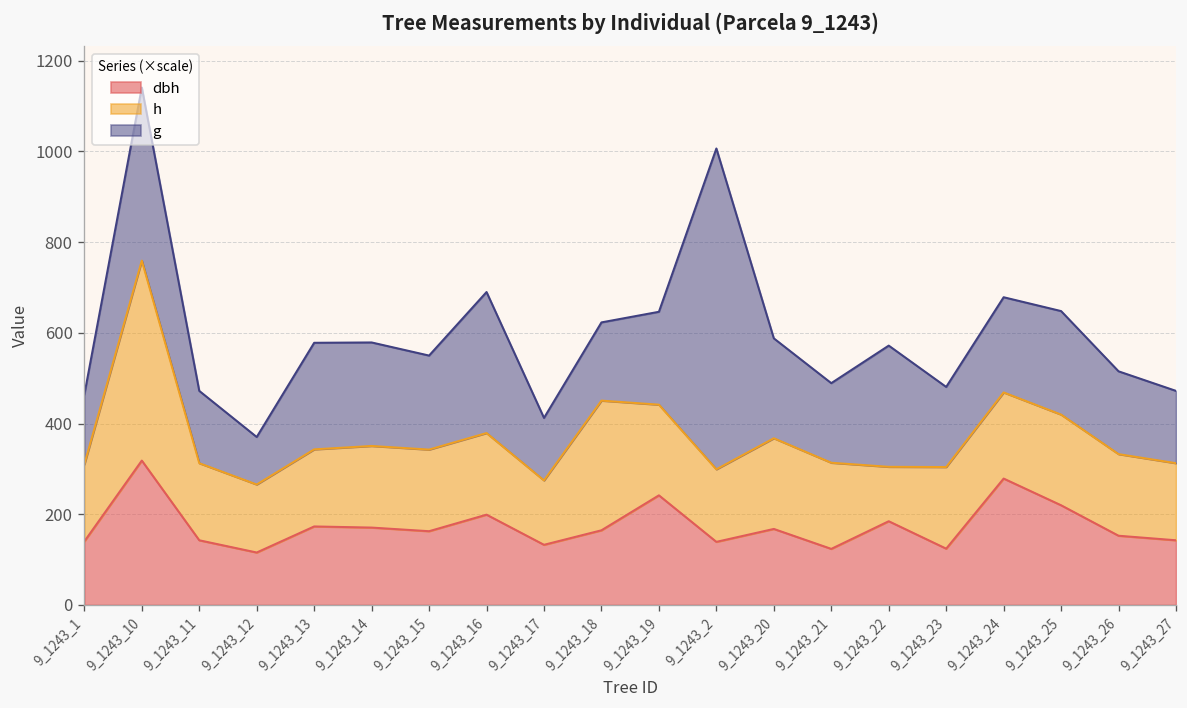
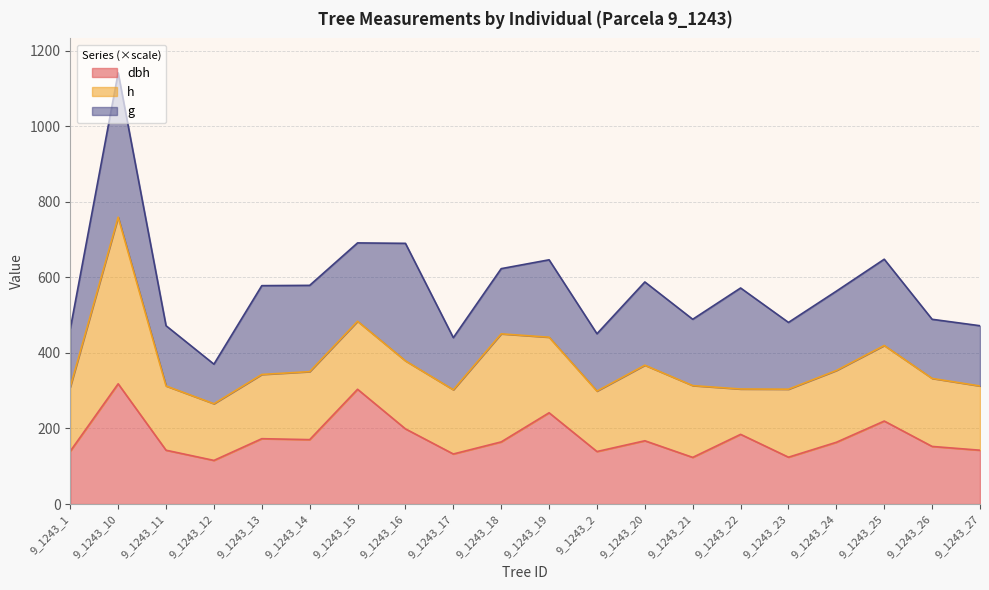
  {
    "dbh": {
      "9_1243_1": 140,
      "9_1243_10": 320,
      "9_1243_11": 140,
      "9_1243_12": 120,
      "9_1243_13": 170,
      "9_1243_14": 170,
-     "9_1243_15": 160,
+     "9_1243_15": 300,
      "9_1243_16": 200,
      "9_1243_17": 130,
      "9_1243_18": 160,
      "9_1243_19": 240,
      "9_1243_2": 140,
      "9_1243_20": 170,
      "9_1243_21": 120,
      "9_1243_22": 180,
      "9_1243_23": 120,
-     "9_1243_24": 280,
+     "9_1243_24": 160,
      "9_1243_25": 220,
      "9_1243_26": 150,
      "9_1243_27": 140
    },
    "h": {
      "9_1243_1": 170,
      "9_1243_10": 440,
      "9_1243_11": 170,
      "9_1243_12": 150,
      "9_1243_13": 170,
      "9_1243_14": 180,
      "9_1243_15": 180,
      "9_1243_16": 180,
-     "9_1243_17": 140,
+     "9_1243_17": 170,
      "9_1243_18": 290,
      "9_1243_19": 200,
      "9_1243_2": 160,
      "9_1243_20": 200,
      "9_1243_21": 190,
      "9_1243_22": 120,
      "9_1243_23": 180,
      "9_1243_24": 190,
      "9_1243_25": 200,
      "9_1243_26": 180,
      "9_1243_27": 170
    },
    "g": {
      "9_1243_1": 150,
      "9_1243_11": 160,
      "9_1243_12": 100,
      "9_1243_13": 240,
      "9_1243_14": 230,
      "9_1243_15": 210,
      "9_1243_16": 310,
      "9_1243_17": 140,
      "9_1243_18": 170,
      "9_1243_19": 200,
-     "9_1243_2": 710,
+     "9_1243_2": 150,
      "9_1243_20": 220,
      "9_1243_21": 180,
      "9_1243_22": 270,
      "9_1243_23": 180,
      "9_1243_24": 210,
      "9_1243_25": 230,
-     "9_1243_26": 180,
+     "9_1243_26": 160,
      "9_1243_27": 160
    }
  }
